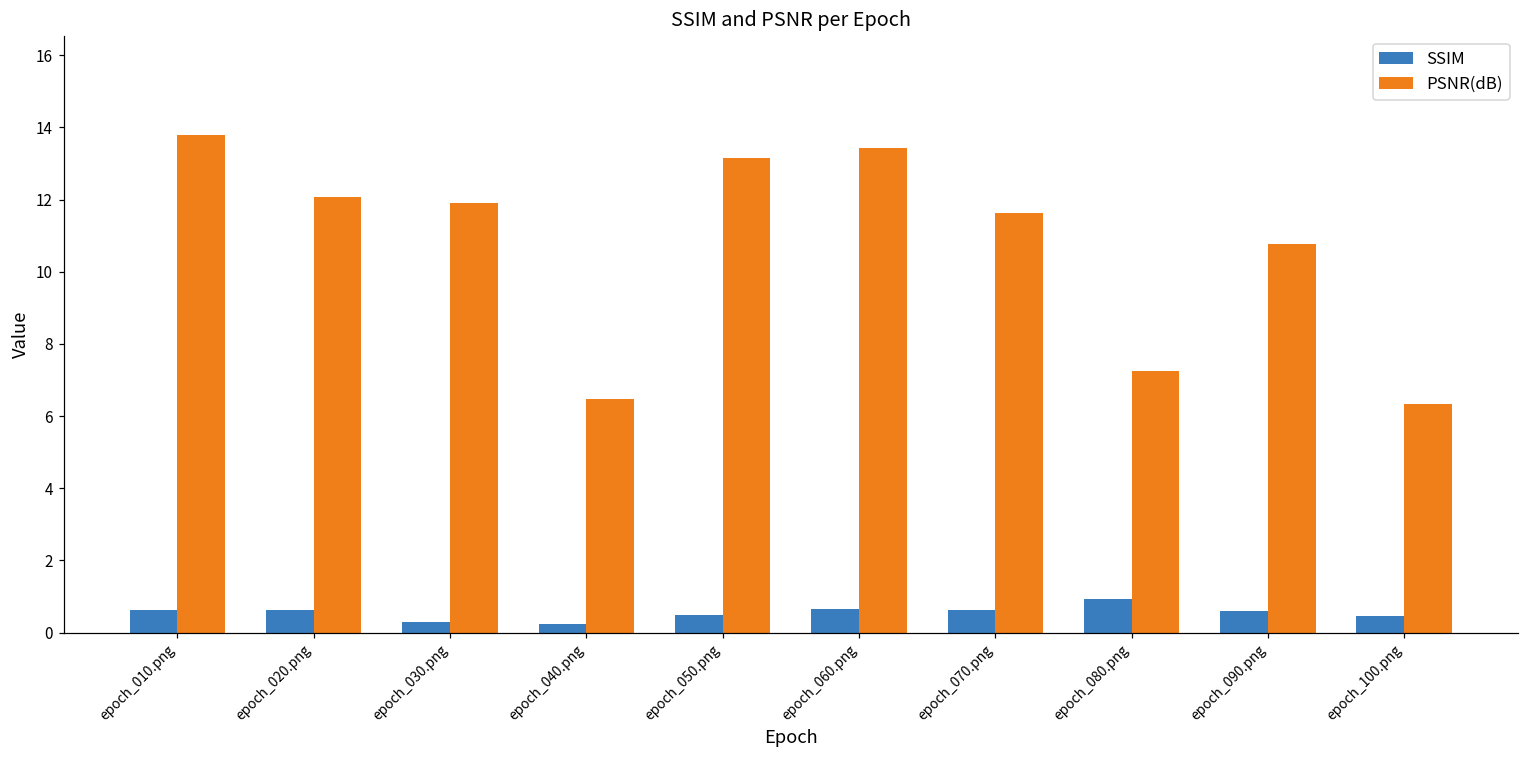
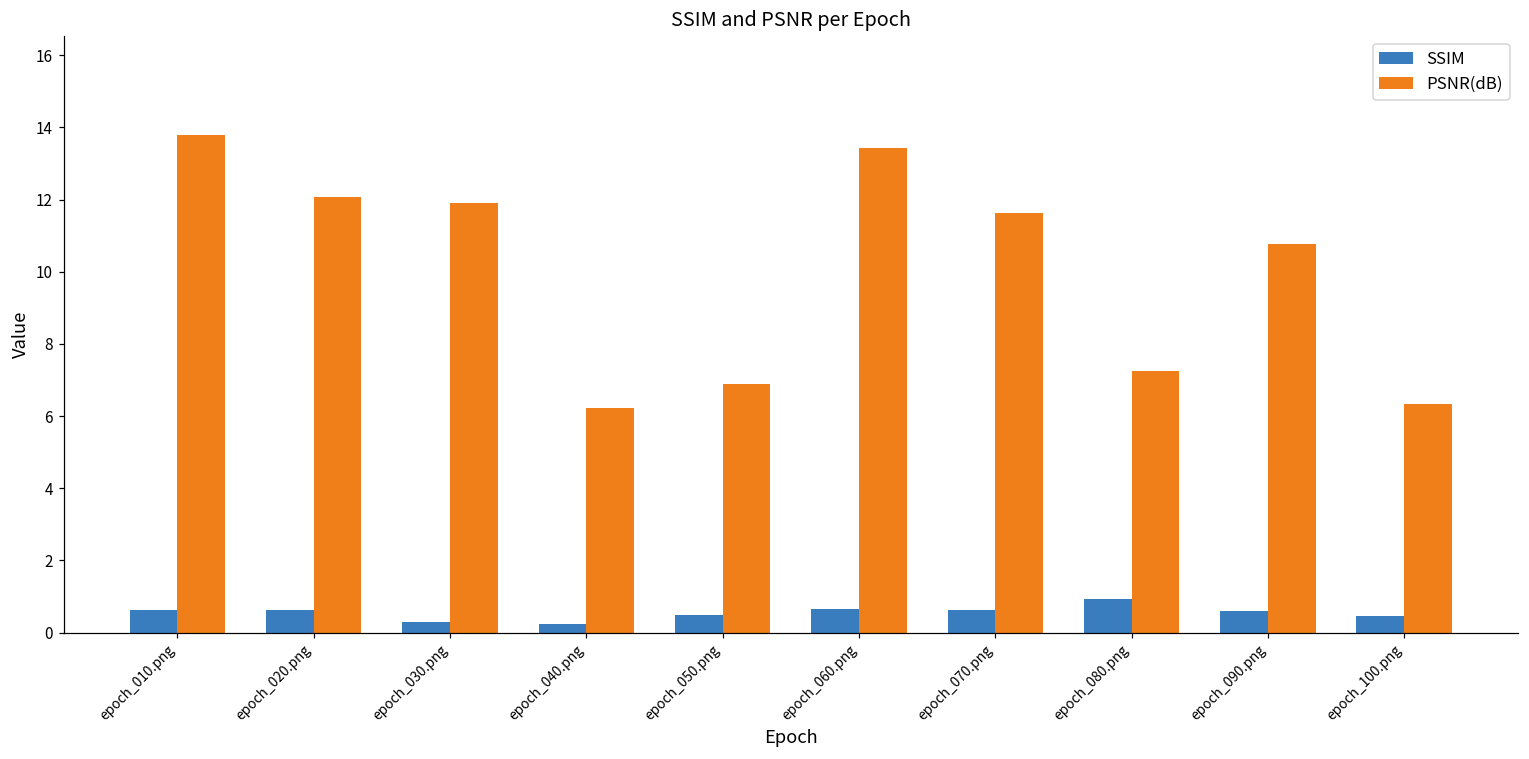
  {
    "SSIM": {
      "epoch_010.png": 0.6,
      "epoch_020.png": 0.6,
      "epoch_030.png": 0.3,
      "epoch_040.png": 0.2,
      "epoch_050.png": 0.5,
      "epoch_060.png": 0.7,
      "epoch_070.png": 0.6,
      "epoch_080.png": 0.9,
      "epoch_090.png": 0.6,
      "epoch_100.png": 0.5
    },
    "PSNR(dB)": {
      "epoch_010.png": 13.8,
      "epoch_020.png": 12.1,
      "epoch_030.png": 11.9,
-     "epoch_040.png": 6.5,
-     "epoch_050.png": 13.2,
+     "epoch_040.png": 6.2,
+     "epoch_050.png": 6.9,
      "epoch_060.png": 13.4,
      "epoch_070.png": 11.6,
      "epoch_080.png": 7.3,
      "epoch_090.png": 10.8,
      "epoch_100.png": 6.3
    }
  }
